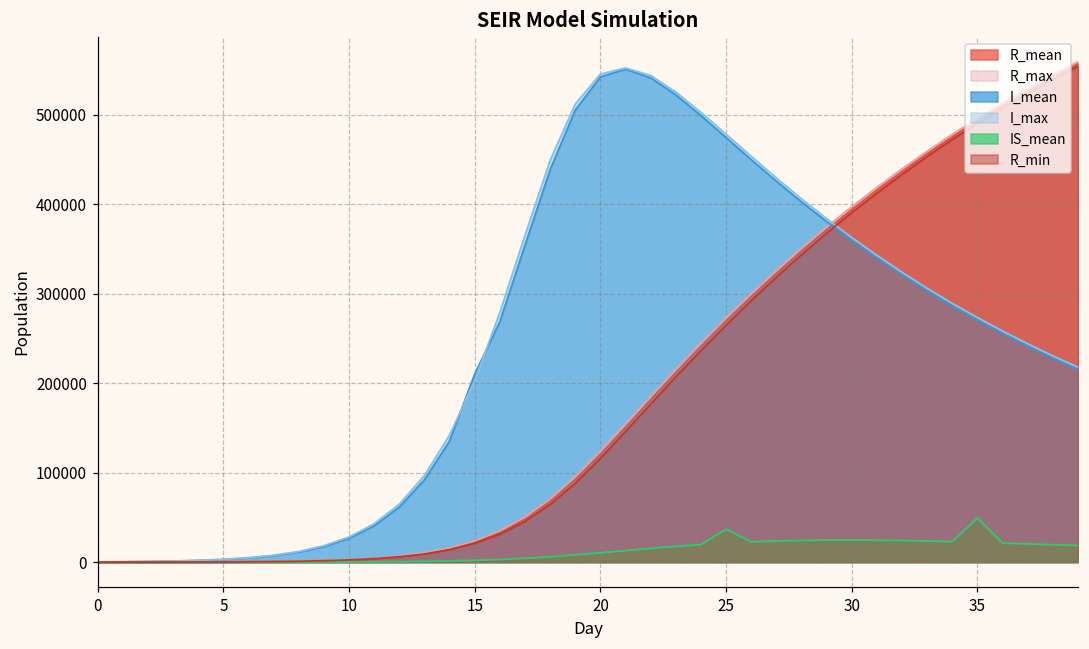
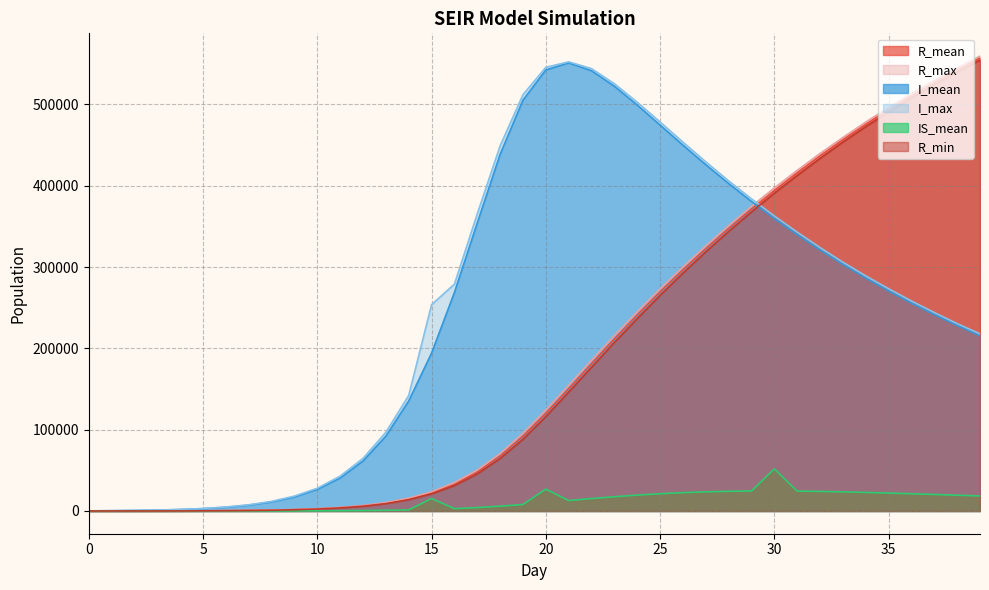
  {
    "R_max": {
      "20": 120000,
      "25": 270000,
      "30": 400000
    },
    "I_mean": {
-     "15": 210000,
+     "15": 190000,
      "20": 540000,
      "25": 470000
    },
    "I_max": {
-     "15": 200000,
+     "15": 250000,
      "20": 550000,
      "25": 480000
    },
    "IS_mean": {
-     "15": 0,
-     "20": 10000,
-     "25": 40000,
-     "30": 20000,
-     "35": 50000
+     "15": 20000,
+     "20": 30000,
+     "25": 20000,
+     "30": 50000,
+     "35": 20000
    }
  }
